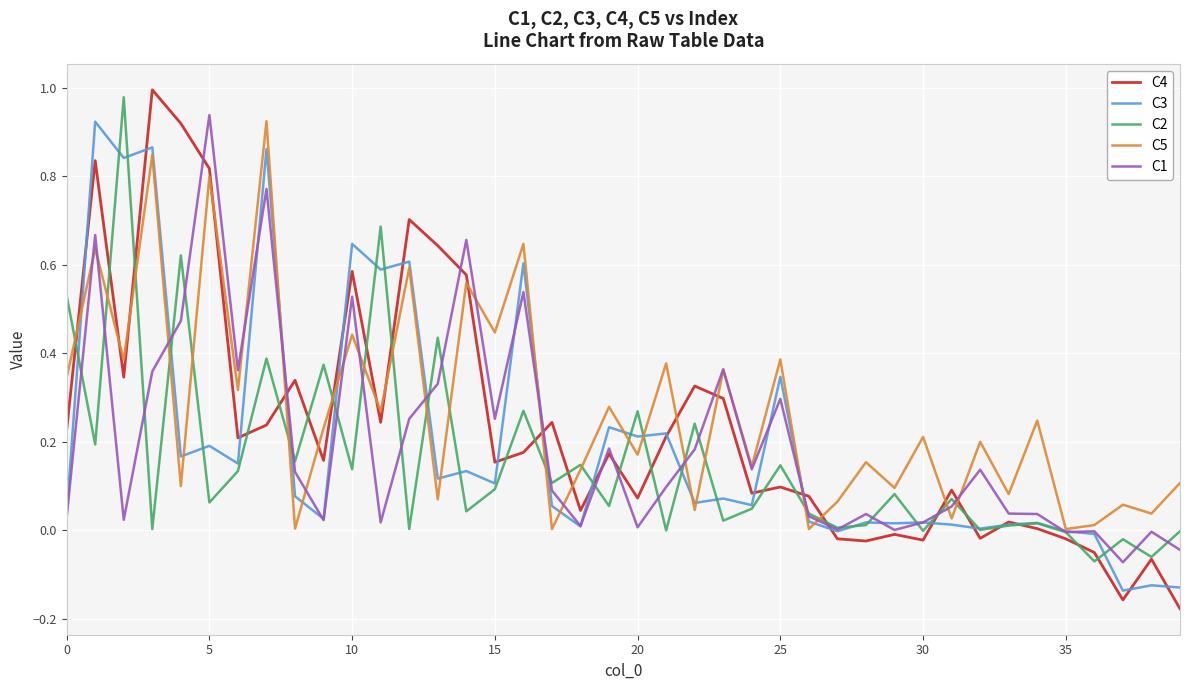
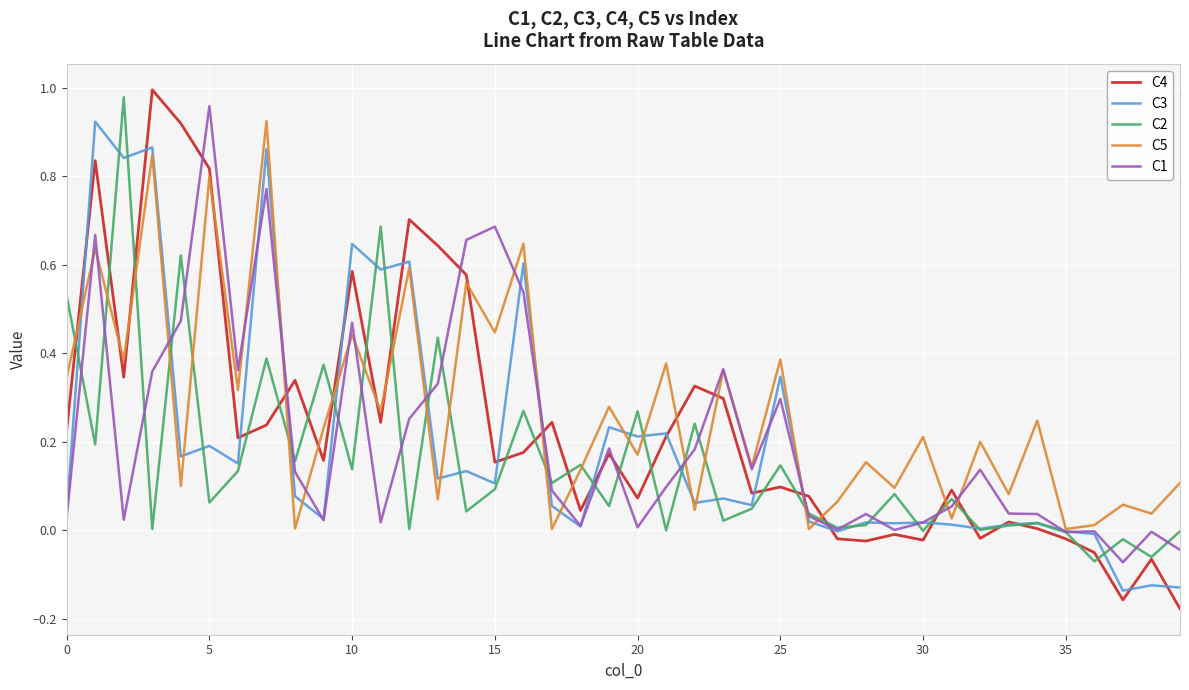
  {
    "C4": {
      "0": 0.23,
      "5": 0.82,
      "10": 0.59,
      "15": 0.15,
      "20": 0.07,
      "25": 0.10,
      "30": -0.02,
      "35": -0.02
    },
    "C3": {
      "0": 0.04,
      "5": 0.19,
      "10": 0.65,
      "15": 0.11,
      "20": 0.21,
      "25": 0.35
    },
    "C2": {
      "0": 0.53,
      "5": 0.06,
      "10": 0.14,
      "15": 0.09,
      "20": 0.27,
      "25": 0.15,
      "30": 0.00
    },
    "C5": {
      "0": 0.35,
      "5": 0.80,
      "10": 0.44,
      "15": 0.45,
      "20": 0.17,
      "25": 0.39,
      "30": 0.21
    },
    "C1": {
      "0": 0.03,
-     "5": 0.94,
-     "10": 0.53,
-     "15": 0.25,
+     "5": 0.96,
+     "10": 0.47,
+     "15": 0.69,
      "20": 0.01,
      "25": 0.30
    }
  }
